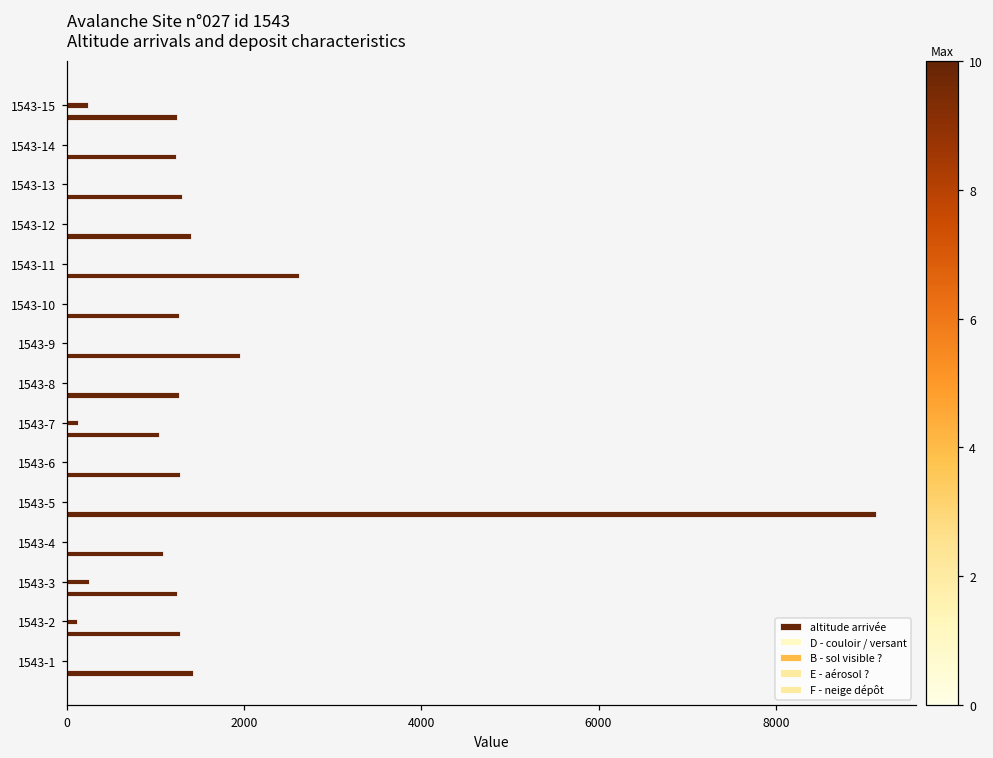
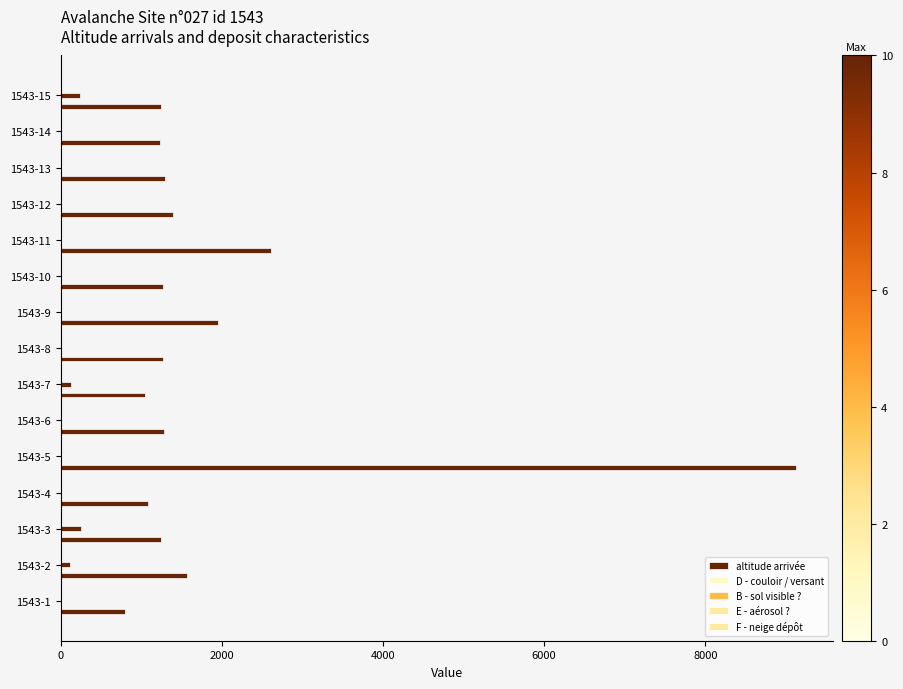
  {
    "altitude arrivée": {
      "1543-15": 1300,
      "1543-14": 1200,
      "1543-13": 1300,
      "1543-12": 1400,
      "1543-11": 2600,
      "1543-10": 1300,
      "1543-9": 2000,
      "1543-8": 1300,
      "1543-7": 1000,
      "1543-6": 1300,
      "1543-5": 9100,
      "1543-4": 1100,
      "1543-3": 1300,
-     "1543-2": 1300,
-     "1543-1": 1400
+     "1543-2": 1600,
+     "1543-1": 800
    },
    "B - sol visible ?": {
      "1543-15": 200,
      "1543-7": 100,
      "1543-3": 200,
      "1543-2": 100
    }
  }
